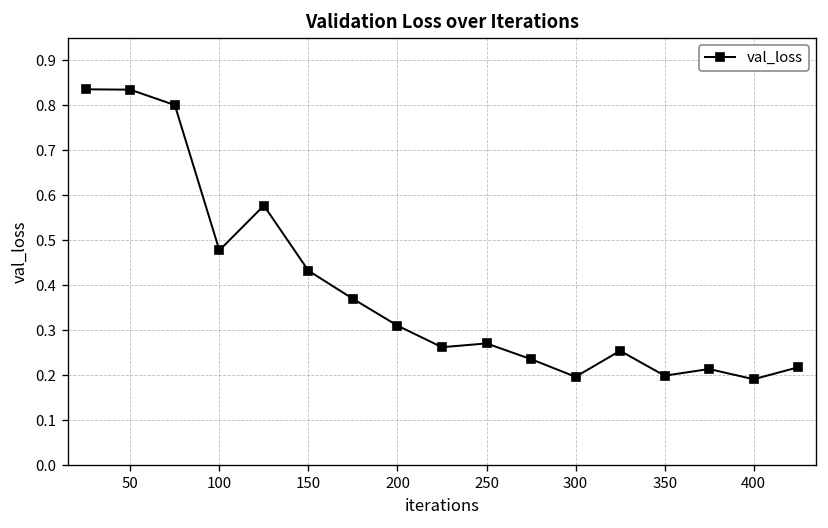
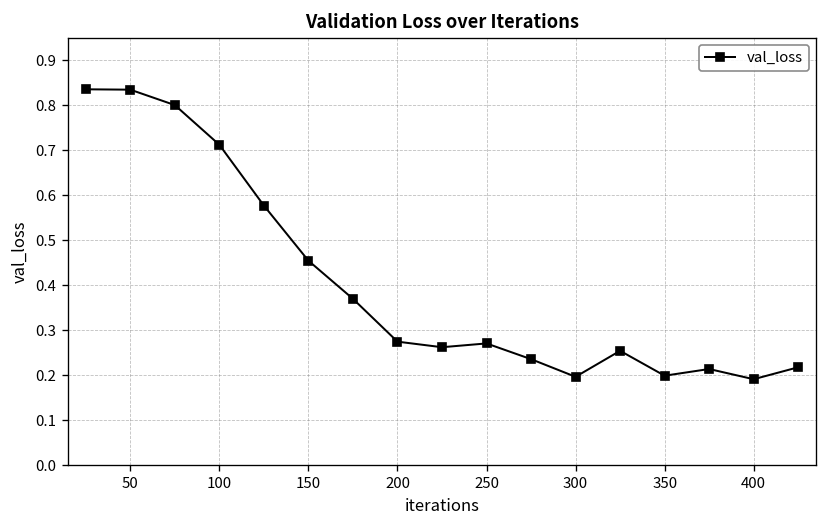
  {
    "50": 0.83,
-   "100": 0.48,
-   "150": 0.43,
-   "200": 0.31,
+   "100": 0.71,
+   "150": 0.45,
+   "200": 0.27,
    "250": 0.27,
    "300": 0.20,
    "350": 0.20,
    "400": 0.19
  }
